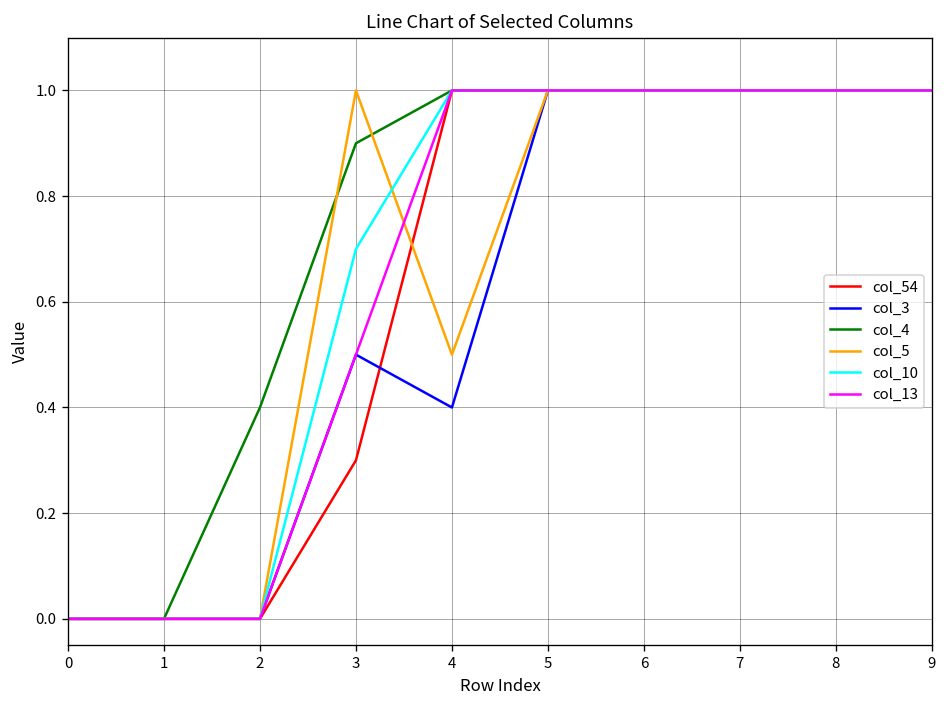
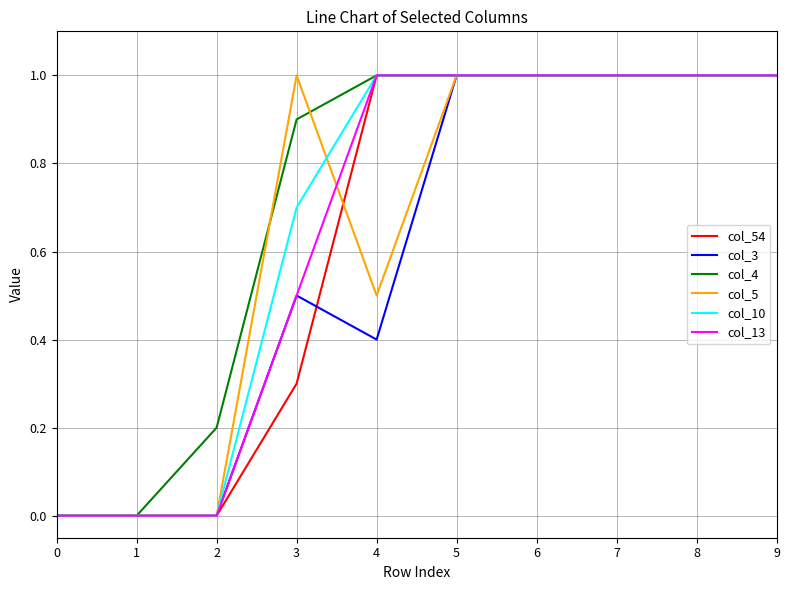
  {
    "col_54": {
      "3": 0.3
    },
    "col_3": {
      "4": 0.4
    },
    "col_4": {
-     "2": 0.4,
+     "2": 0.2,
      "3": 0.9
    },
    "col_5": {
      "3": 1.0,
      "4": 0.5
    },
    "col_10": {
      "3": 0.7
    }
  }
